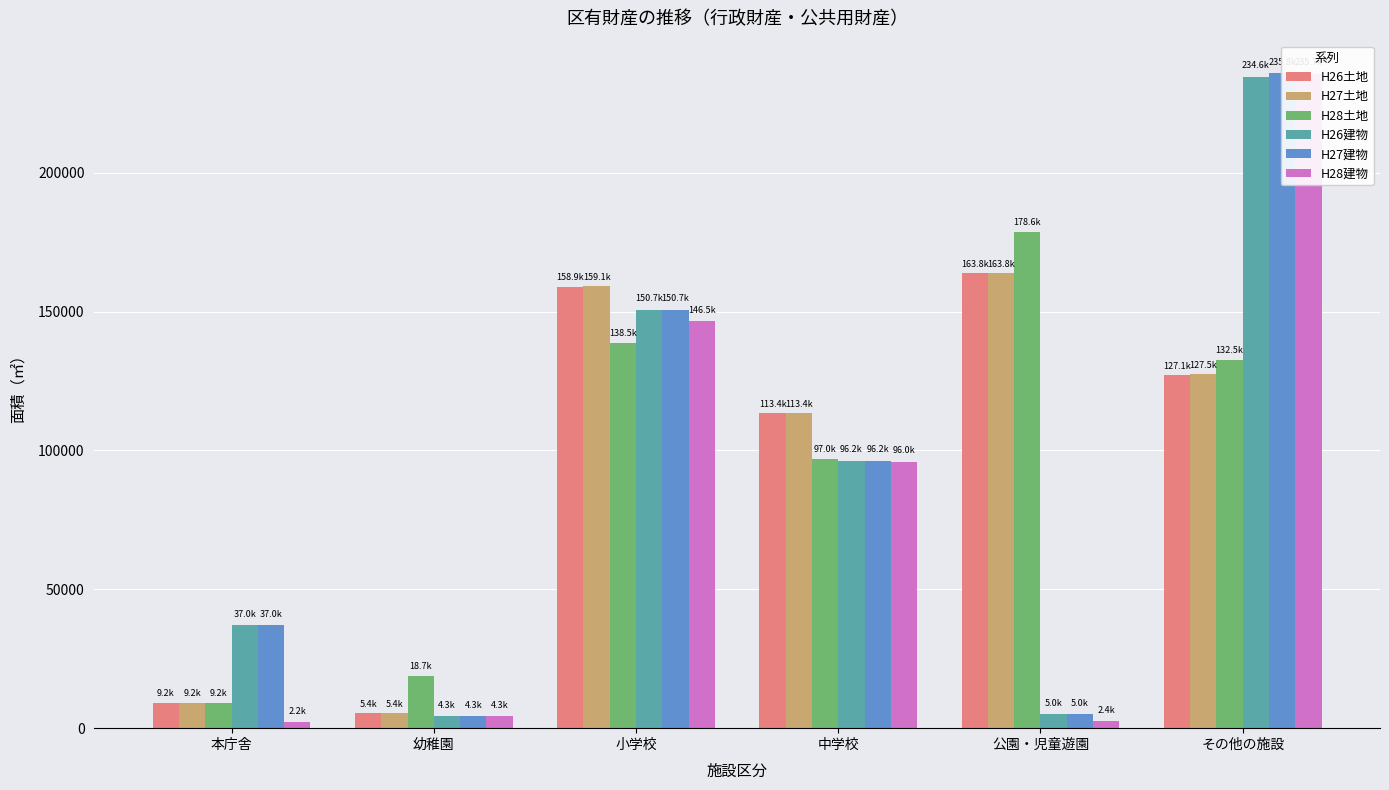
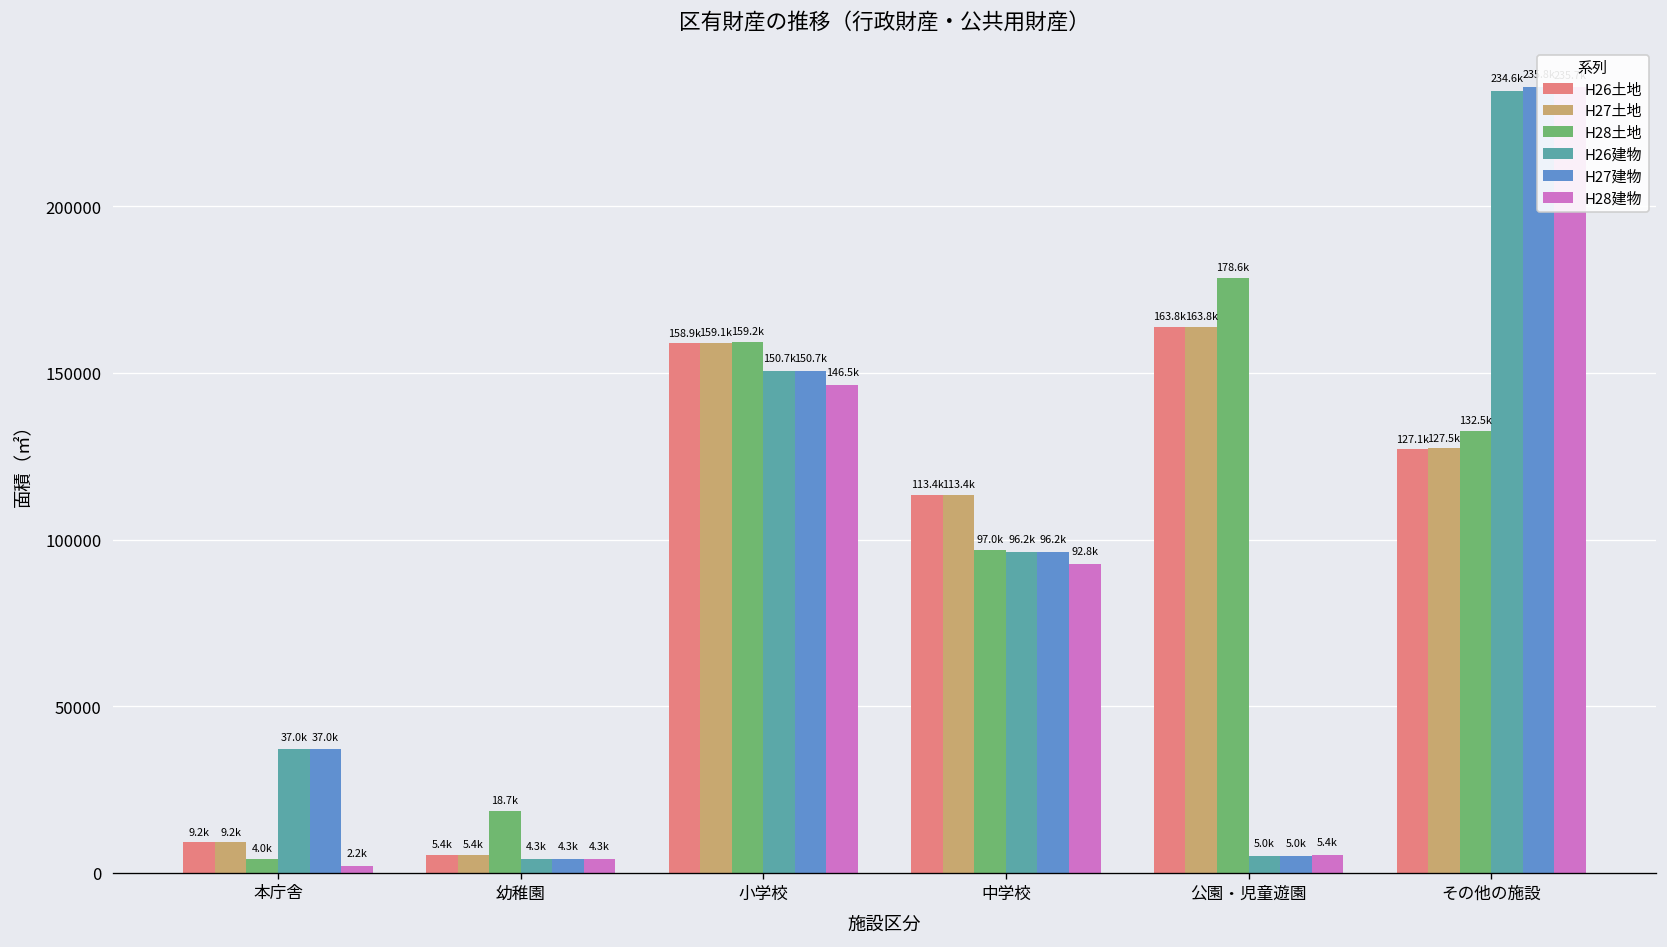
  {
    "H28土地": {
-     "本庁舎": "9.2k",
+     "本庁舎": "4.0k",
      "幼稚園": "18.7k",
-     "小学校": "138.5k",
+     "小学校": "159.2k",
      "中学校": "97.0k",
      "公園・児童遊園": "178.6k",
      "その他の施設": "132.5k"
    },
    "H28建物": {
      "本庁舎": "2.2k",
      "幼稚園": "4.3k",
      "小学校": "146.5k",
-     "中学校": "96.0k",
-     "公園・児童遊園": "2.4k"
+     "中学校": "92.8k",
+     "公園・児童遊園": "5.4k"
    }
  }
